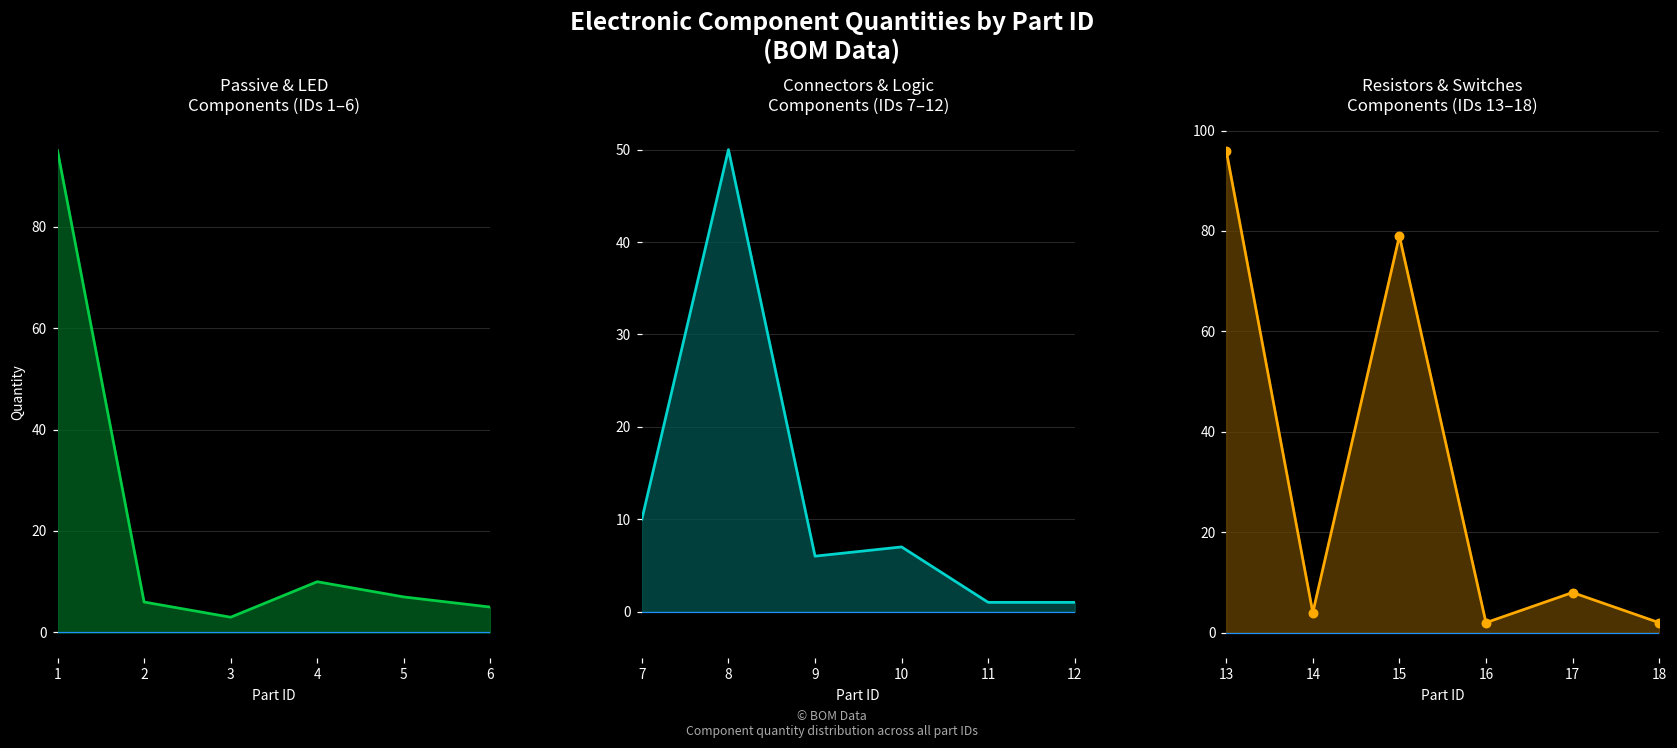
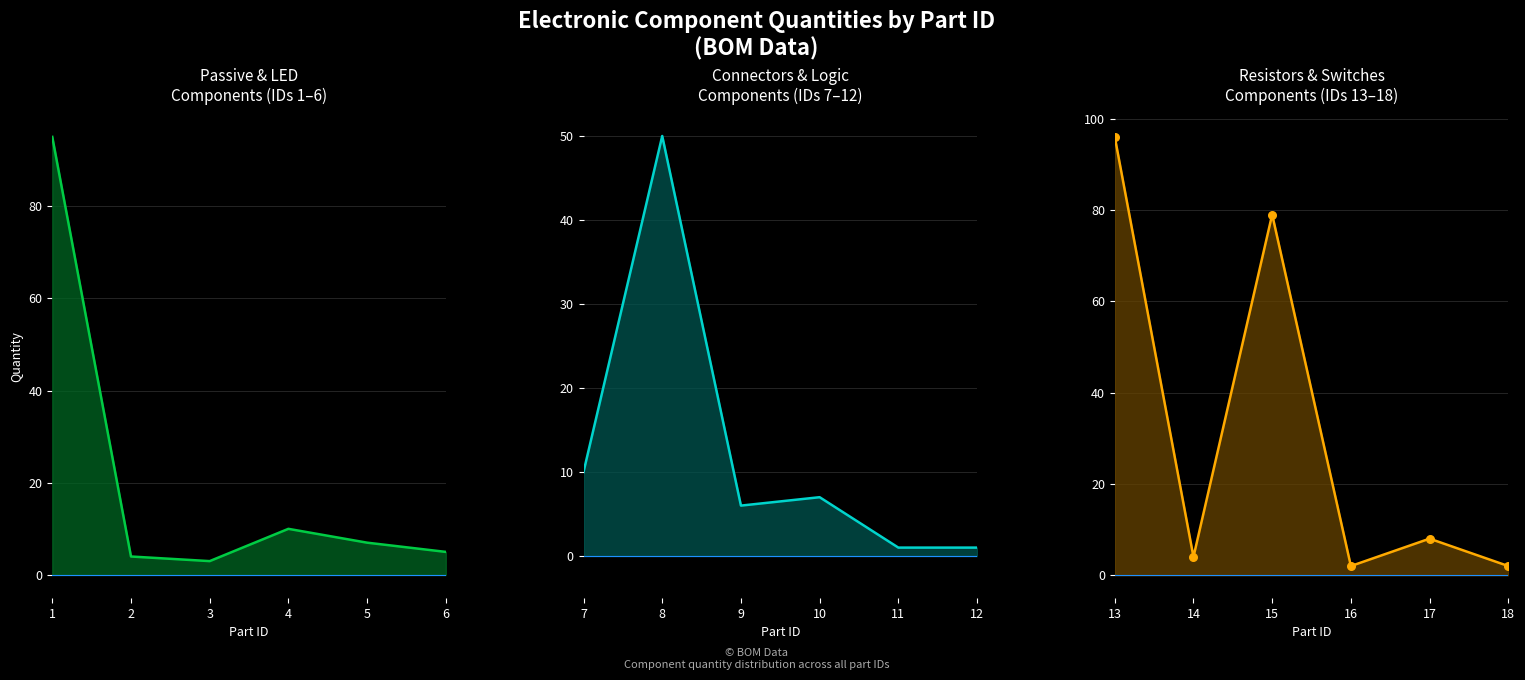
  {
    "Passive & LED Components (IDs 1–6)": {
      "1": 95,
-     "2": 6,
+     "2": 4,
      "3": 3,
      "4": 10,
      "5": 7,
      "6": 5
    },
    "Connectors & Logic Components (IDs 7–12)": {
      "7": 10,
      "8": 50,
      "9": 6,
      "10": 7,
      "11": 1,
      "12": 1
    },
    "Resistors & Switches Components (IDs 13–18)": {
      "13": 96,
      "14": 4,
      "15": 79,
      "16": 2,
      "17": 8,
      "18": 2
    }
  }
